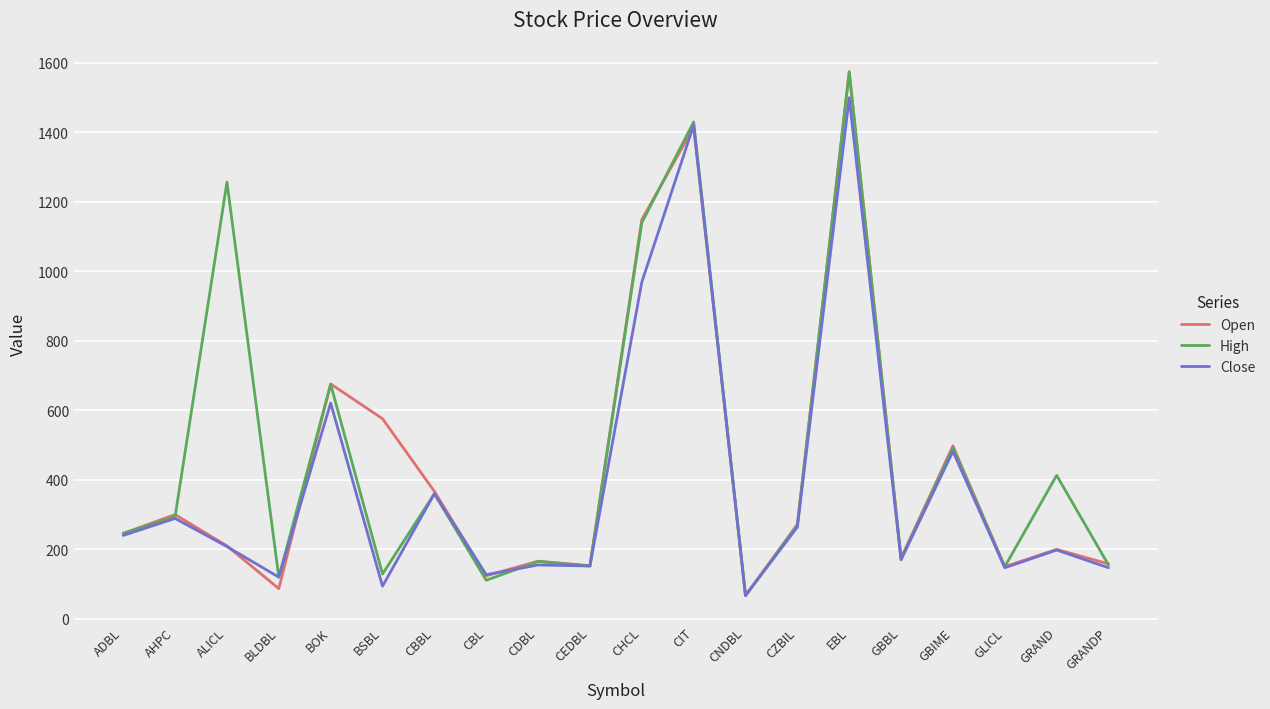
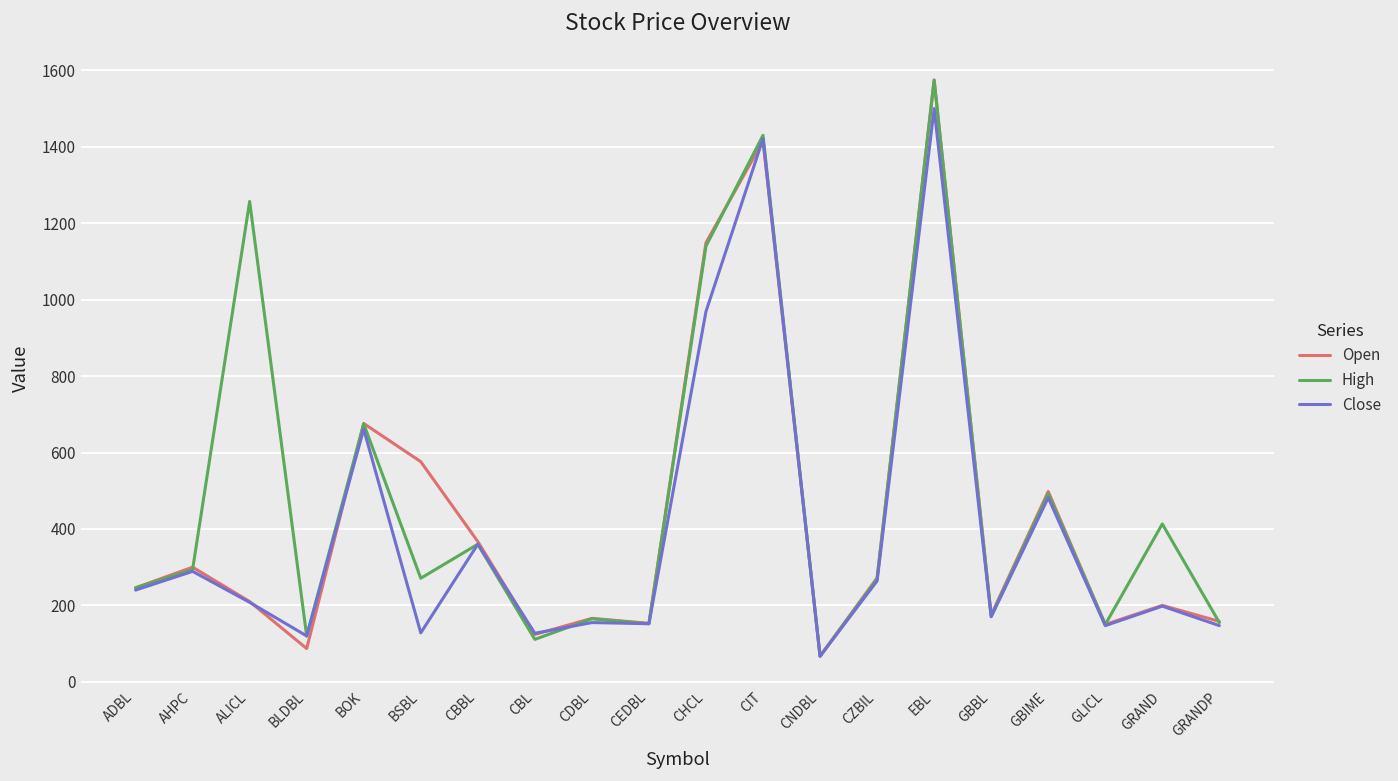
  {
    "Open": {
      "BLDBL": 90,
      "BSBL": 580,
      "CHCL": 1150
    },
    "High": {
      "ALICL": 1260,
-     "BSBL": 130,
+     "BSBL": 270,
      "CBL": 110,
      "CHCL": 1140,
      "CIT": 1430,
      "GRAND": 410
    },
    "Close": {
-     "BOK": 620,
-     "BSBL": 90,
+     "BOK": 660,
+     "BSBL": 130,
      "CDBL": 160,
      "CHCL": 970,
      "EBL": 1500,
      "GBIME": 480,
      "GRANDP": 150
    }
  }
